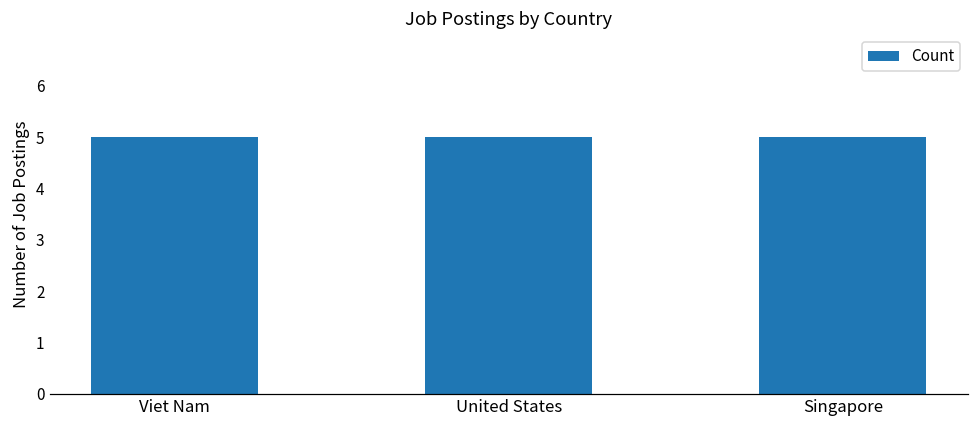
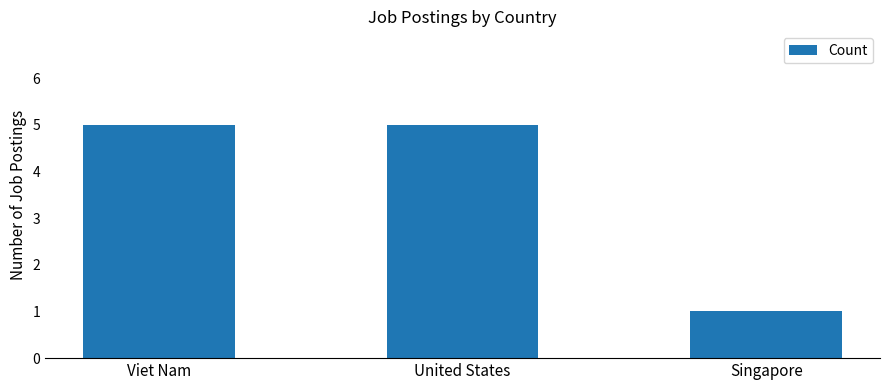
  {
    "Viet Nam": 5,
    "United States": 5,
-   "Singapore": 5
+   "Singapore": 1
  }
